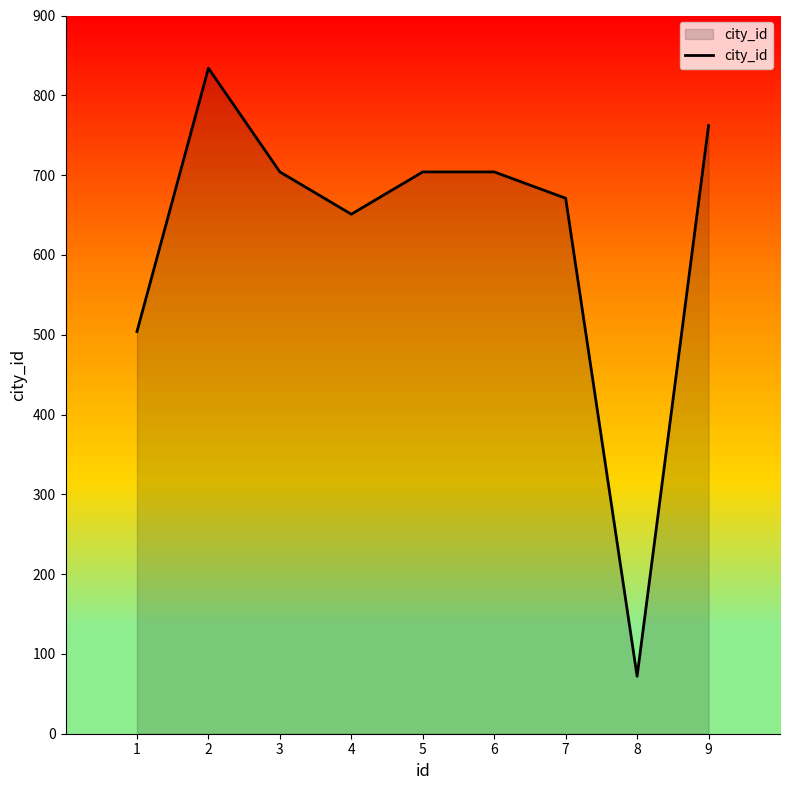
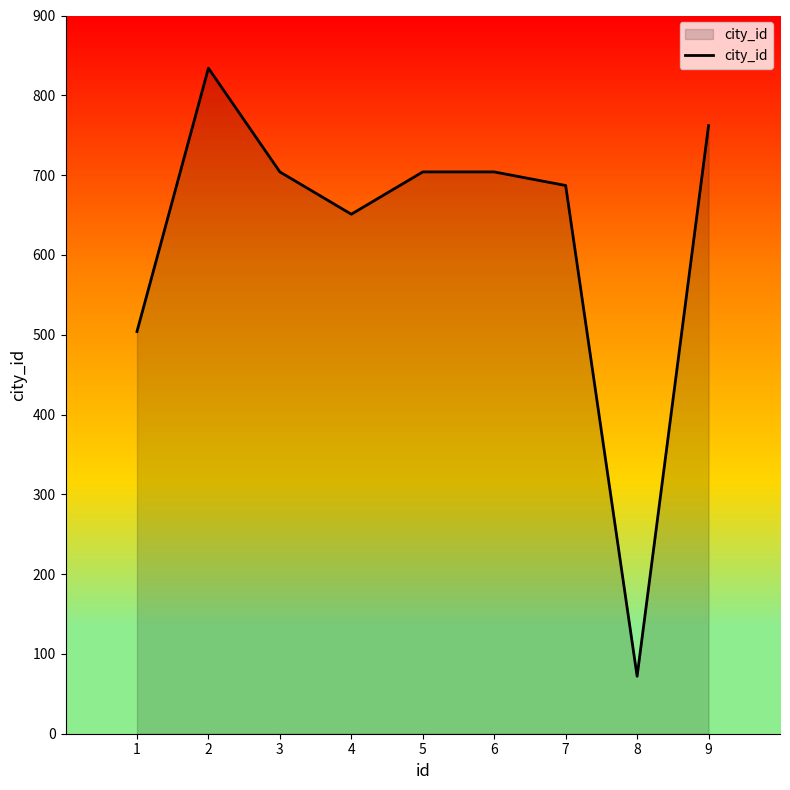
  {
    "1": 500,
    "2": 830,
    "3": 700,
    "4": 650,
    "5": 700,
    "6": 700,
-   "7": 670,
+   "7": 690,
    "8": 70,
    "9": 760
  }
